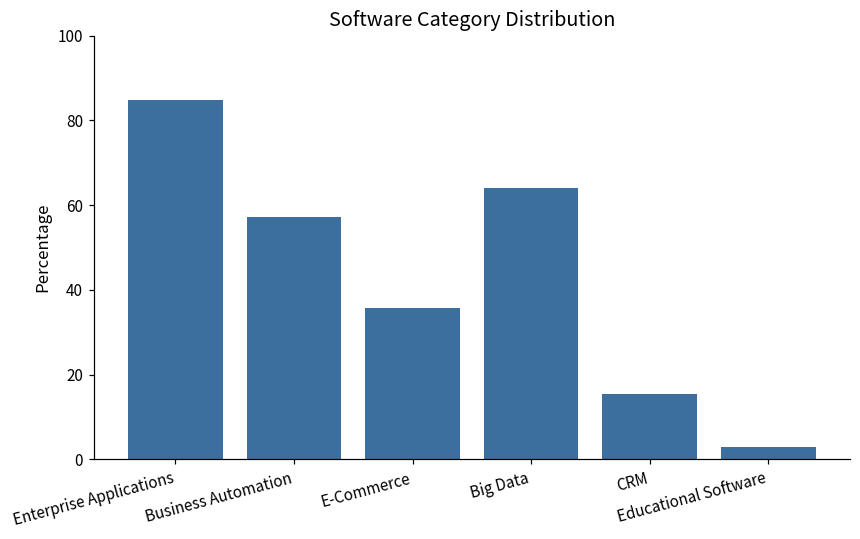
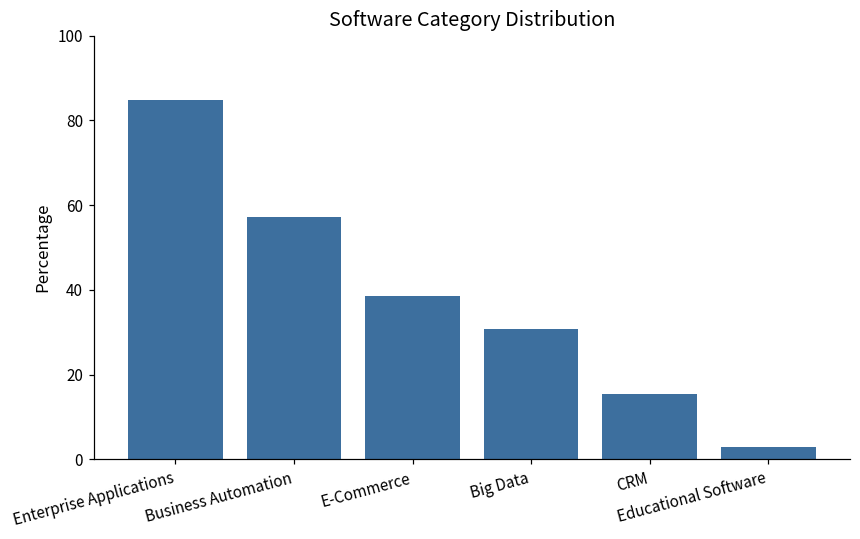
  {
    "Enterprise Applications": 85,
    "Business Automation": 57,
-   "E-Commerce": 36,
-   "Big Data": 64,
+   "E-Commerce": 39,
+   "Big Data": 31,
    "CRM": 15,
    "Educational Software": 3
  }
